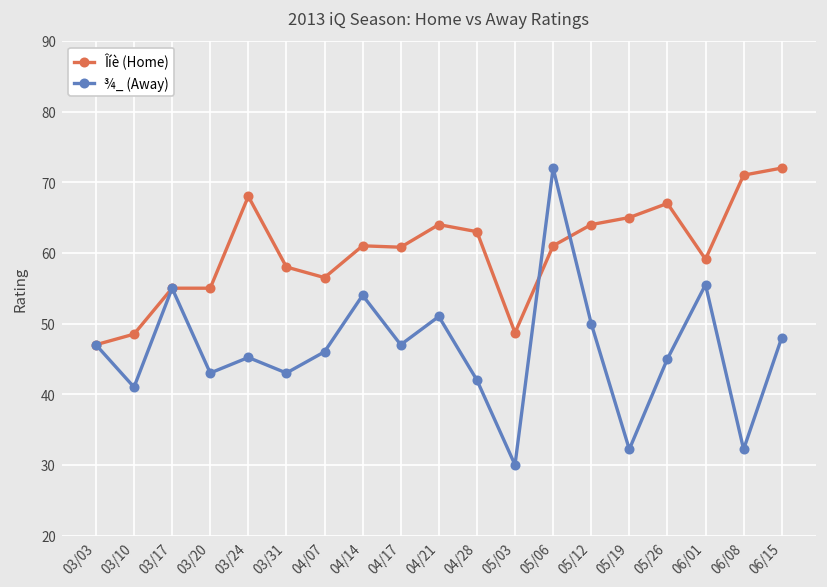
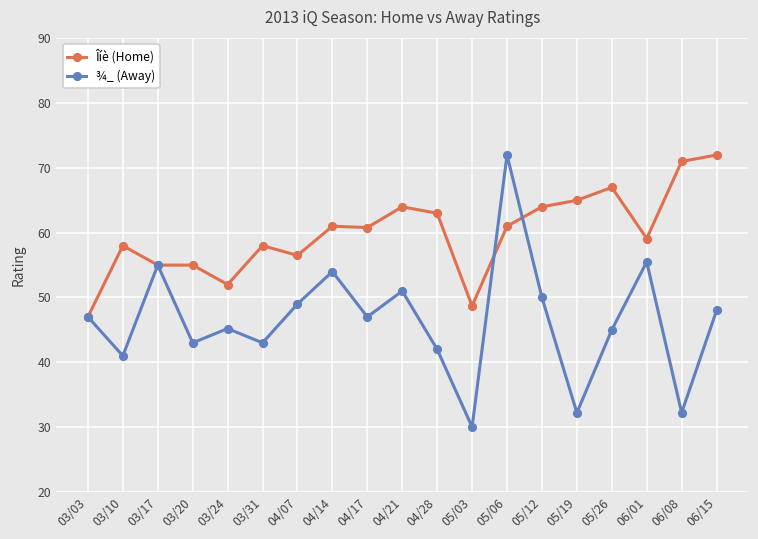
  {
    "Îíè (Home)": {
-     "03/10": 49,
+     "03/10": 58,
      "03/20": 55,
-     "03/24": 68,
+     "03/24": 52,
      "03/31": 58,
      "04/07": 57,
      "04/14": 61,
      "04/17": 61,
      "04/21": 64,
      "04/28": 63,
      "05/03": 49,
      "05/06": 61,
      "05/12": 64,
      "05/19": 65,
      "05/26": 67,
      "06/01": 59,
      "06/08": 71,
      "06/15": 72
    },
    "¾_ (Away)": {
      "03/10": 41,
      "03/20": 43,
      "03/24": 45,
      "03/31": 43,
-     "04/07": 46,
+     "04/07": 49,
      "04/14": 54,
      "04/17": 47,
      "04/21": 51,
      "04/28": 42,
      "05/03": 30,
      "05/06": 72,
      "05/12": 50,
      "05/19": 32,
      "05/26": 45,
      "06/01": 56,
      "06/08": 32,
      "06/15": 48
    }
  }
